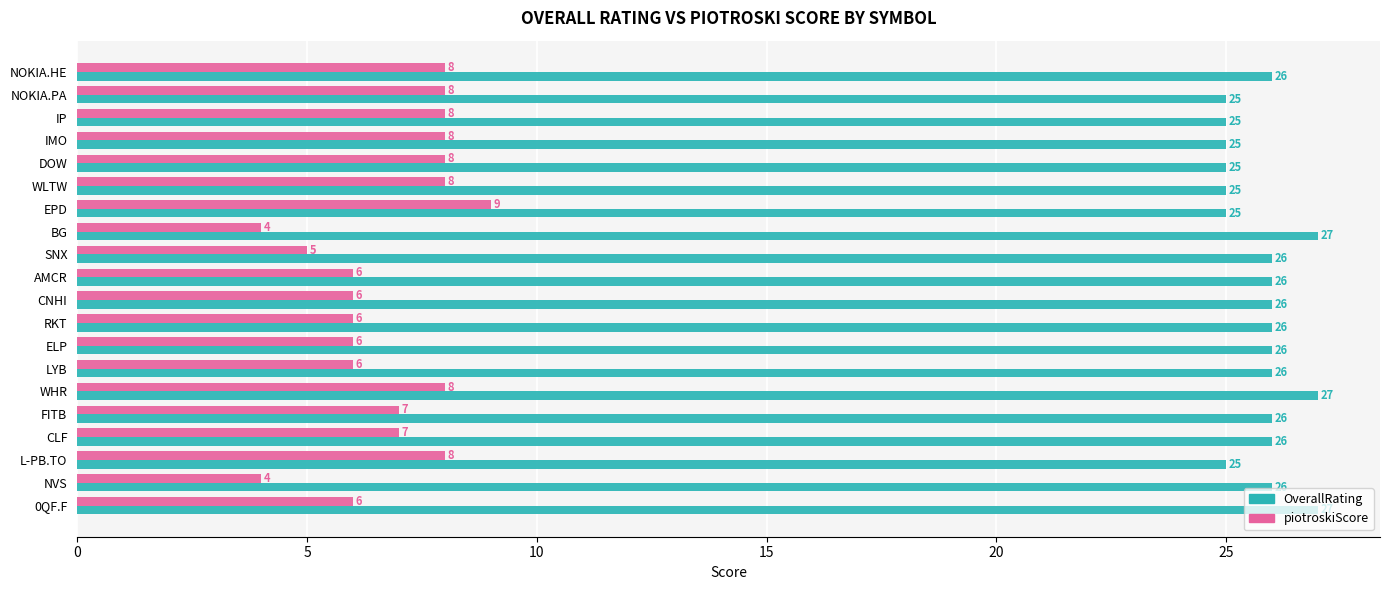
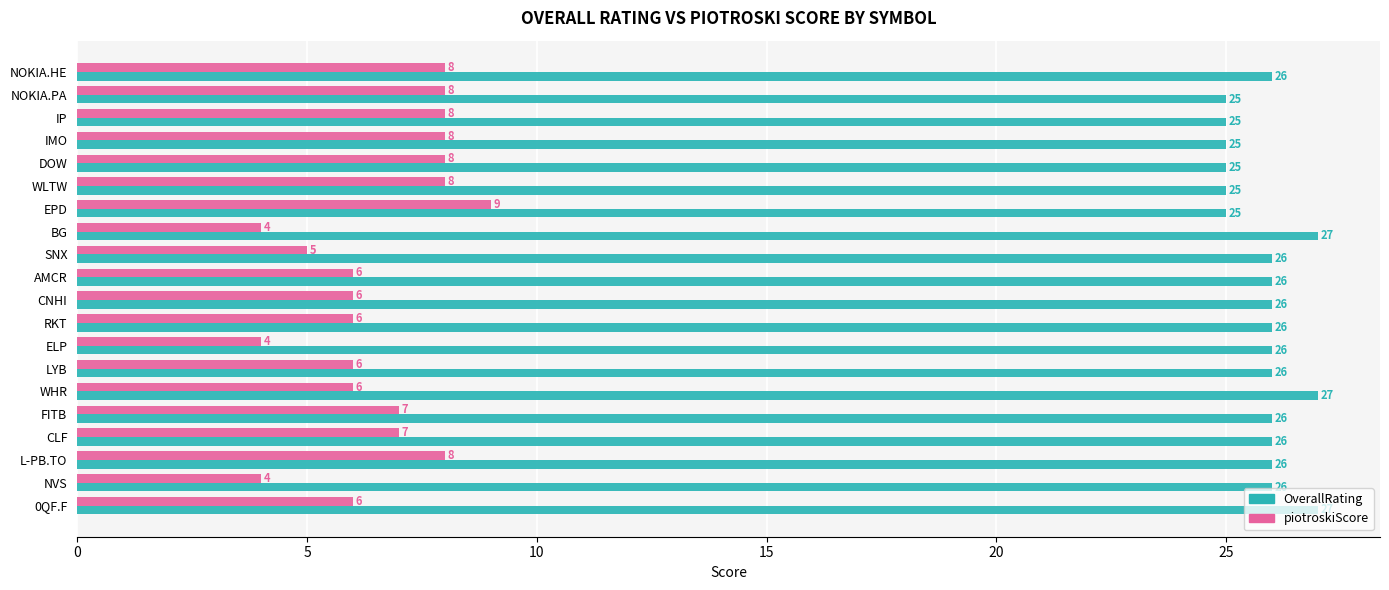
  {
    "OverallRating": {
      "NOKIA.HE": 26,
      "NOKIA.PA": 25,
      "IP": 25,
      "IMO": 25,
      "DOW": 25,
      "WLTW": 25,
      "EPD": 25,
      "BG": 27,
      "SNX": 26,
      "AMCR": 26,
      "CNHI": 26,
      "RKT": 26,
      "ELP": 26,
      "LYB": 26,
      "WHR": 27,
      "FITB": 26,
      "CLF": 26,
-     "L-PB.TO": 25
+     "L-PB.TO": 26
    },
    "piotroskiScore": {
      "NOKIA.HE": 8,
      "NOKIA.PA": 8,
      "IP": 8,
      "IMO": 8,
      "DOW": 8,
      "WLTW": 8,
      "EPD": 9,
      "BG": 4,
      "SNX": 5,
      "AMCR": 6,
      "CNHI": 6,
      "RKT": 6,
-     "ELP": 6,
+     "ELP": 4,
      "LYB": 6,
-     "WHR": 8,
+     "WHR": 6,
      "FITB": 7,
      "CLF": 7,
      "L-PB.TO": 8,
      "NVS": 4,
      "0QF.F": 6
    }
  }
